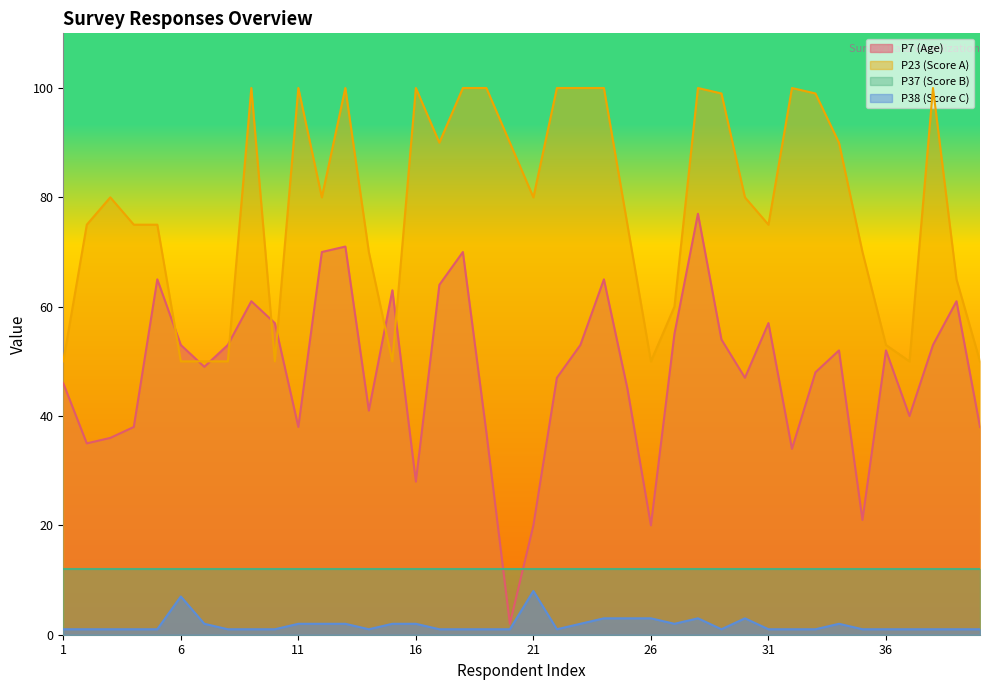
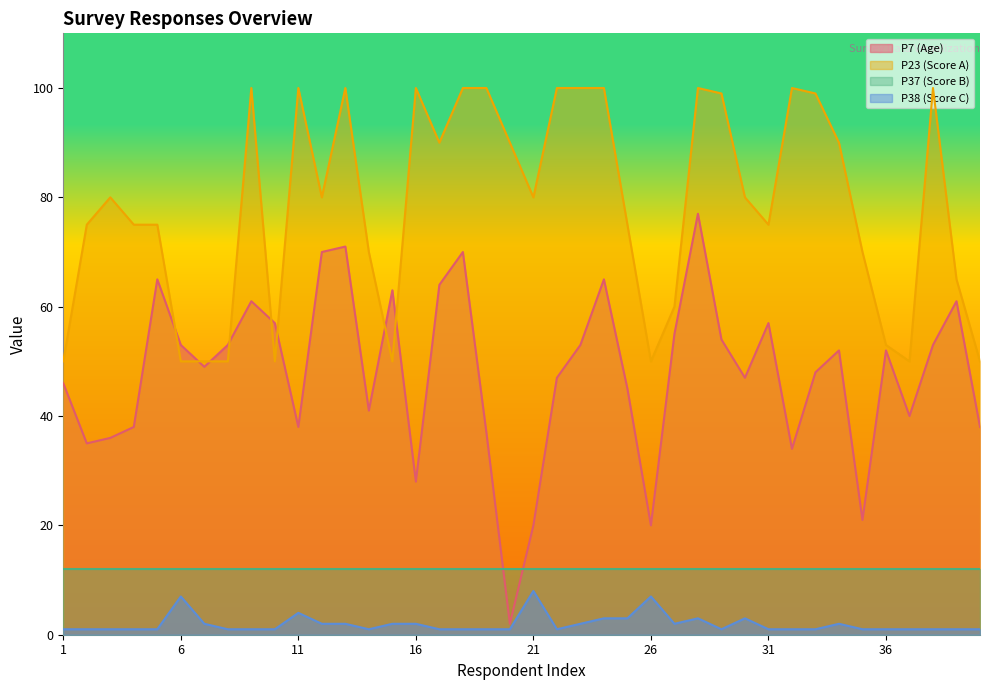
  {
    "P7 (Age)": {
      "1": 46,
      "6": 53,
      "11": 38,
      "16": 28,
      "21": 20,
      "26": 20,
      "31": 57,
      "36": 52
    },
    "P23 (Score A)": {
      "1": 50,
      "6": 50,
      "11": 100,
      "16": 100,
      "21": 80,
      "26": 50,
      "31": 75,
      "36": 53
    },
    "P37 (Score B)": {
      "1": 12,
      "6": 12,
      "11": 12,
      "16": 12,
      "21": 12,
      "26": 12,
      "31": 12,
      "36": 12
    },
    "P38 (Score C)": {
      "1": 1,
      "6": 7,
-     "11": 2,
+     "11": 4,
      "16": 2,
      "21": 8,
-     "26": 3,
+     "26": 7,
      "31": 1,
      "36": 1
    }
  }
